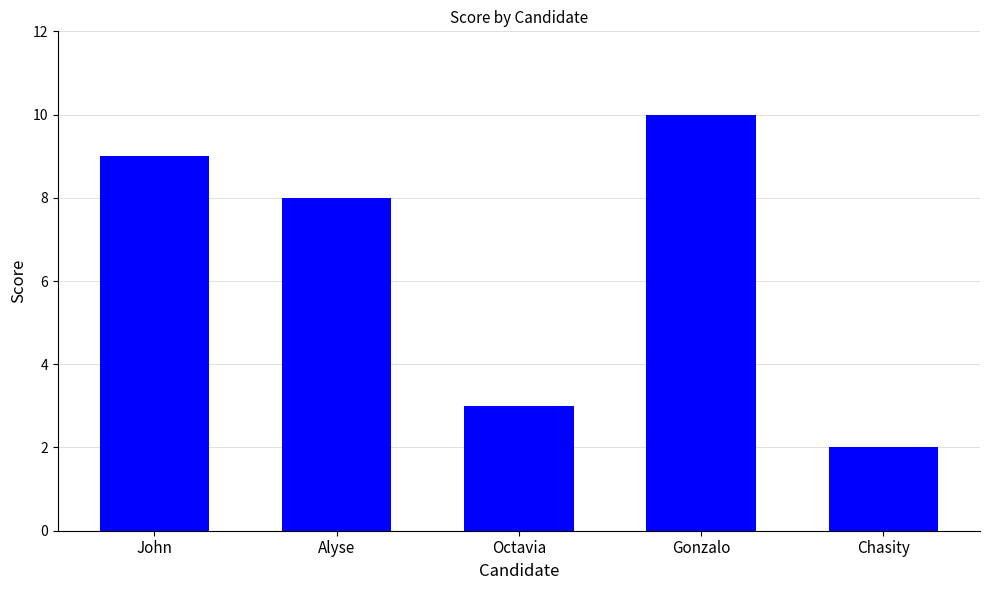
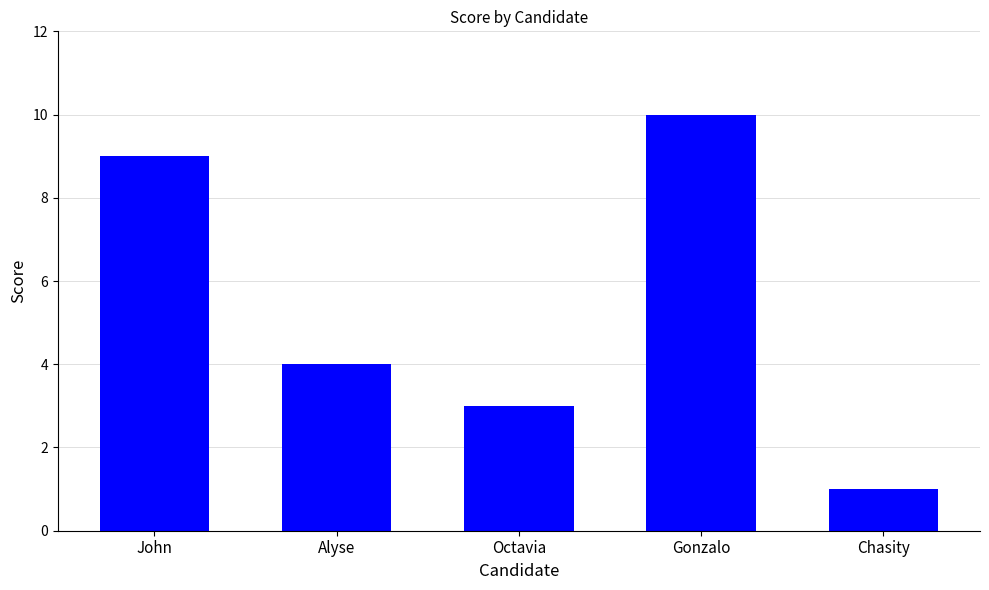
  {
    "John": 9,
-   "Alyse": 8,
+   "Alyse": 4,
    "Octavia": 3,
    "Gonzalo": 10,
-   "Chasity": 2
+   "Chasity": 1
  }
